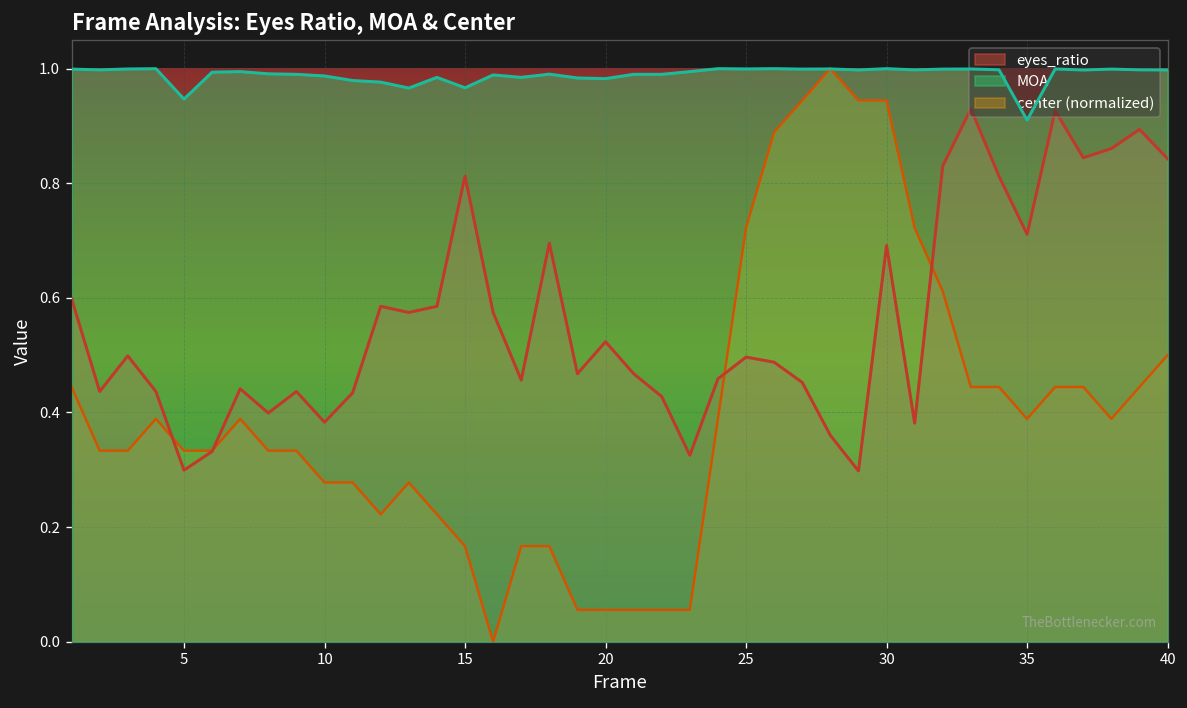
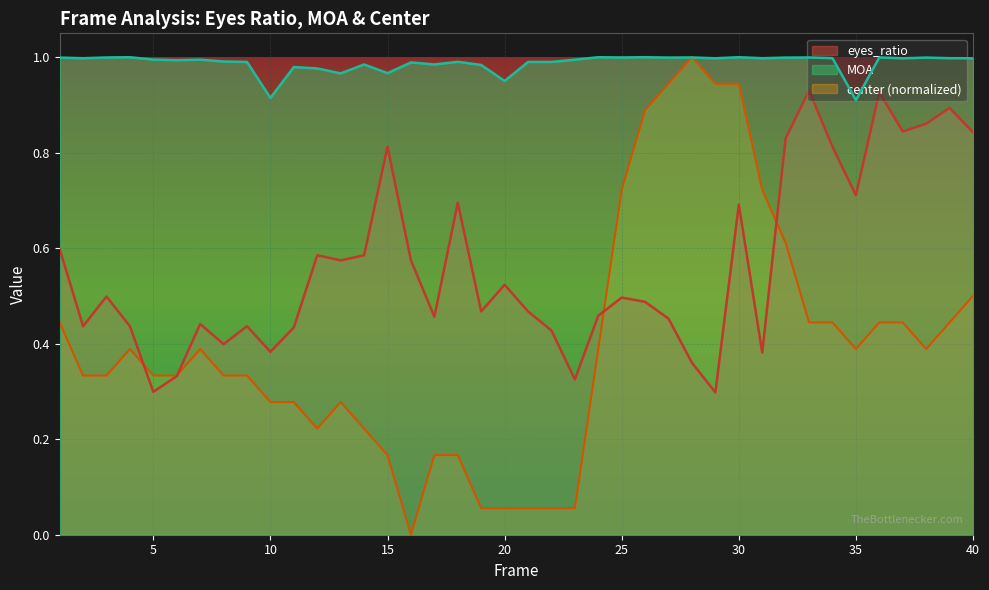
  {
    "MOA": {
-     "5": 0.95,
-     "10": 0.99,
+     "5": 1.00,
+     "10": 0.91,
      "15": 0.97,
-     "20": 0.98,
+     "20": 0.95,
      "25": 1.00,
      "30": 1.00,
      "40": 1.00
    }
  }
